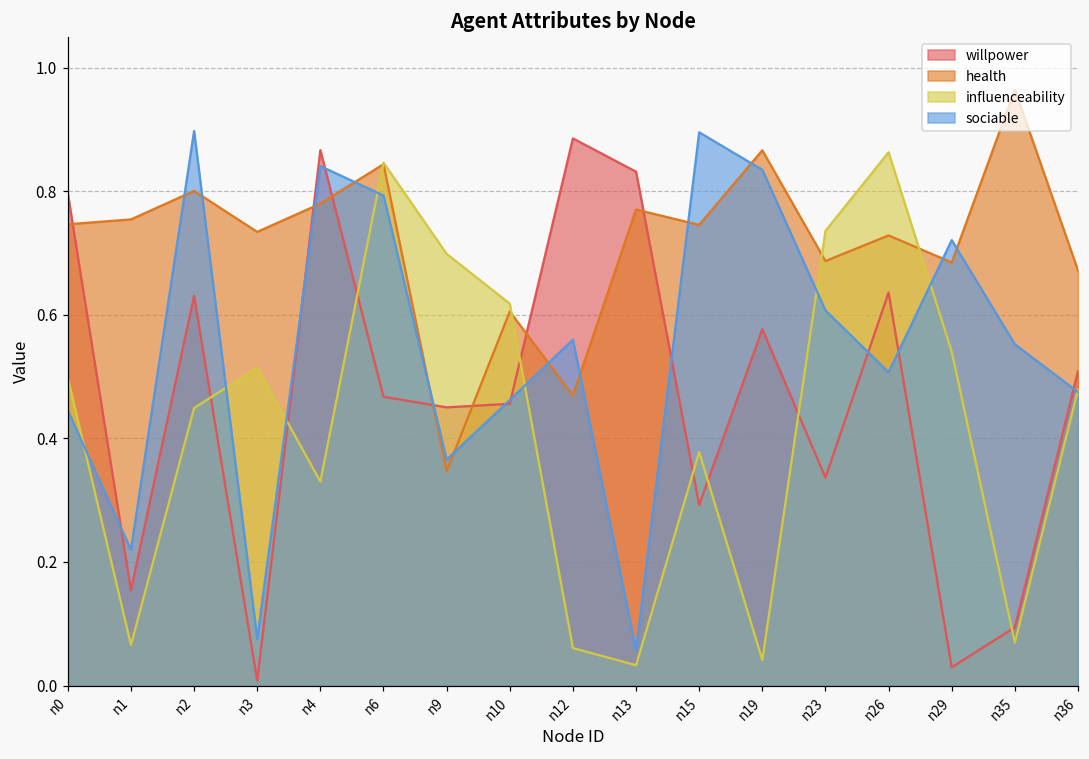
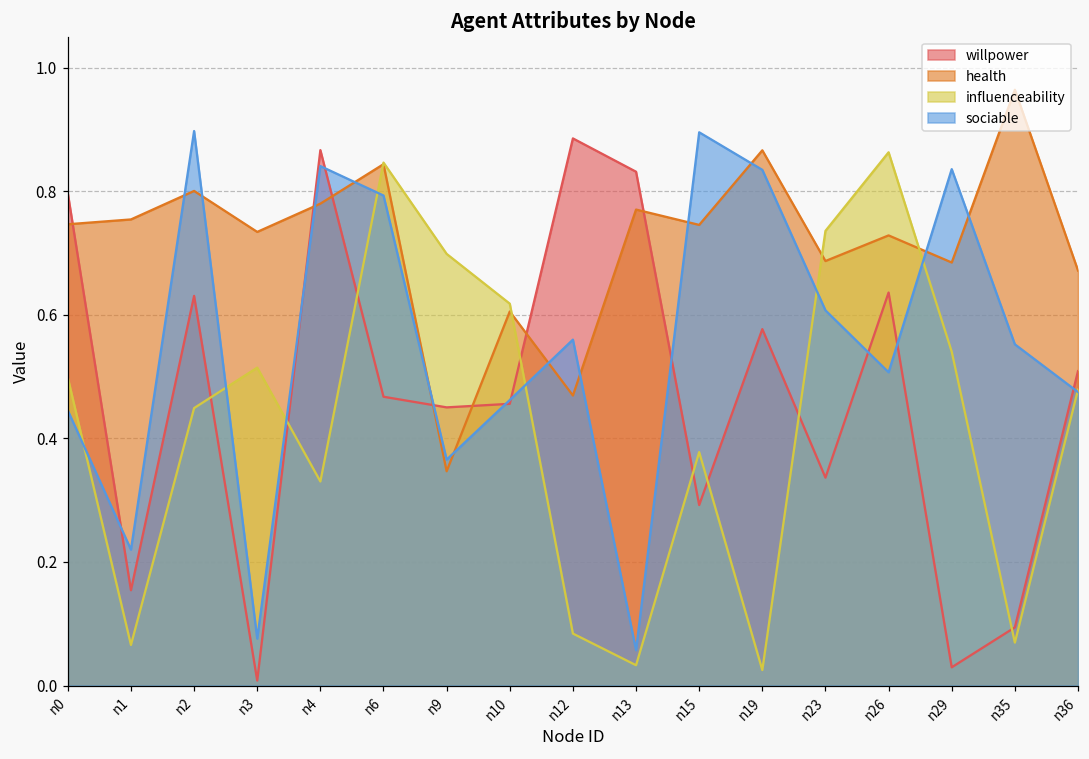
  {
    "influenceability": {
      "n0": 0.50,
      "n1": 0.07,
      "n2": 0.45,
      "n3": 0.51,
      "n4": 0.33,
      "n9": 0.70,
      "n10": 0.62,
-     "n12": 0.06,
+     "n12": 0.08,
      "n13": 0.03,
      "n15": 0.38,
-     "n19": 0.04,
+     "n19": 0.03,
      "n23": 0.74,
      "n26": 0.86,
      "n29": 0.54,
      "n35": 0.07
    },
    "sociable": {
      "n0": 0.45,
      "n1": 0.22,
      "n2": 0.90,
      "n3": 0.08,
      "n4": 0.84,
      "n6": 0.79,
      "n9": 0.37,
      "n10": 0.46,
      "n12": 0.56,
      "n13": 0.06,
      "n15": 0.90,
      "n19": 0.83,
      "n23": 0.61,
      "n26": 0.51,
-     "n29": 0.72,
+     "n29": 0.84,
      "n35": 0.55
    }
  }
